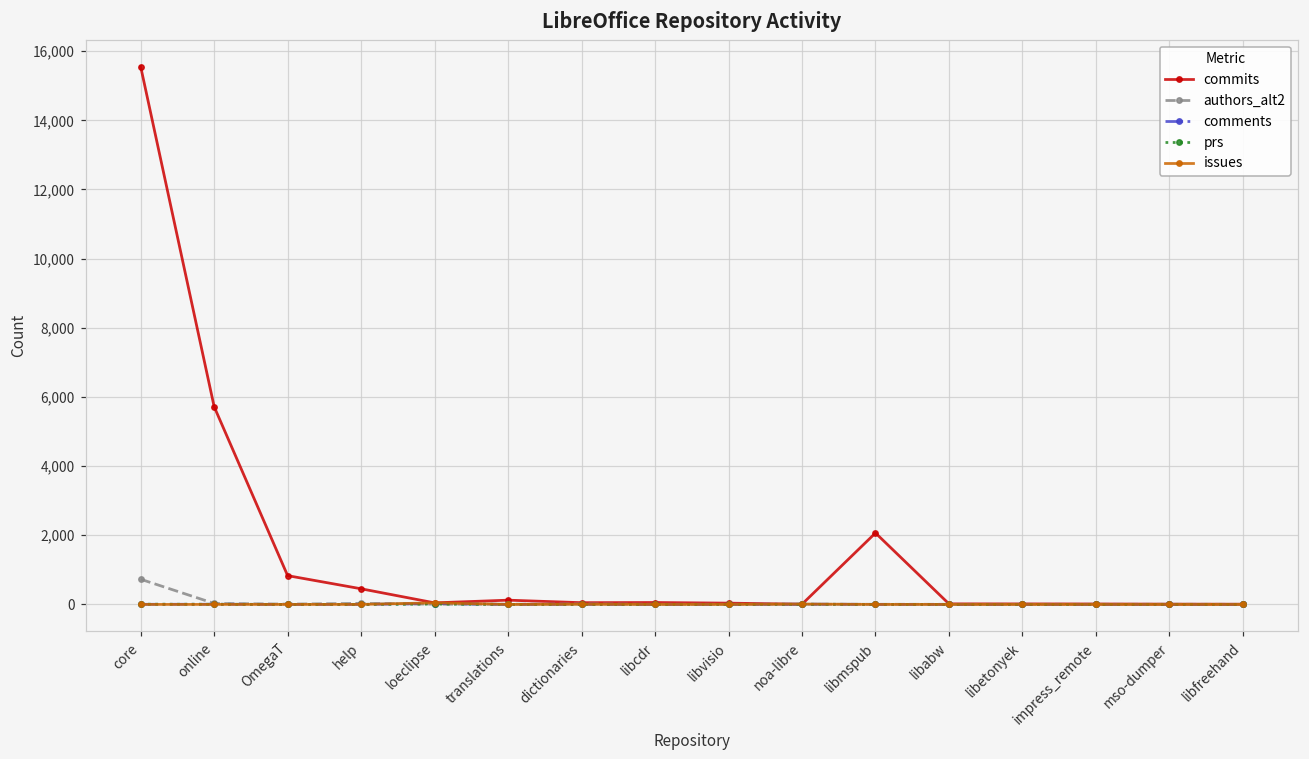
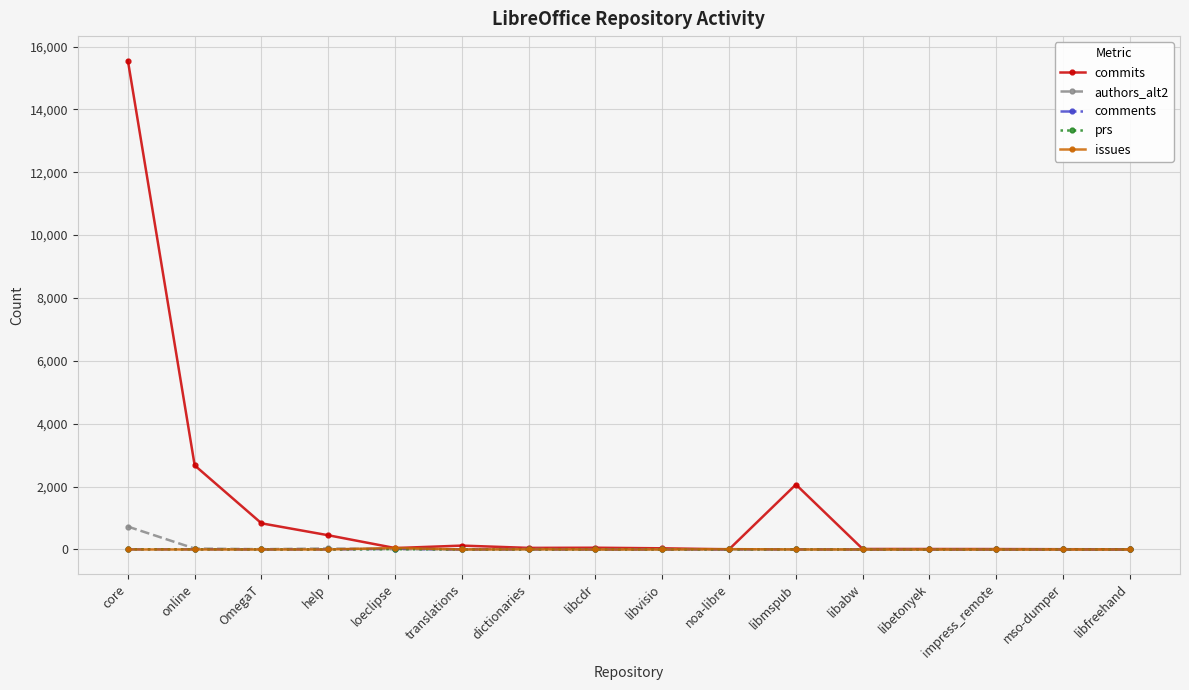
  {
    "commits": {
      "core": "15,600",
-     "online": "5,700",
+     "online": "2,700",
      "OmegaT": "800",
      "help": "500",
      "translations": "100",
      "libmspub": "2,100"
    },
    "authors_alt2": {
      "core": "700"
    }
  }
